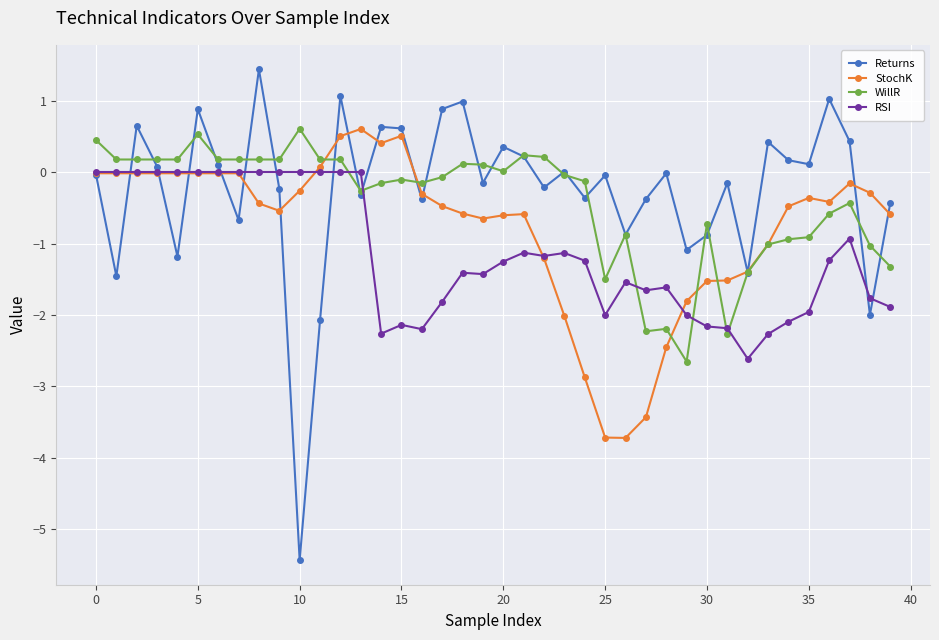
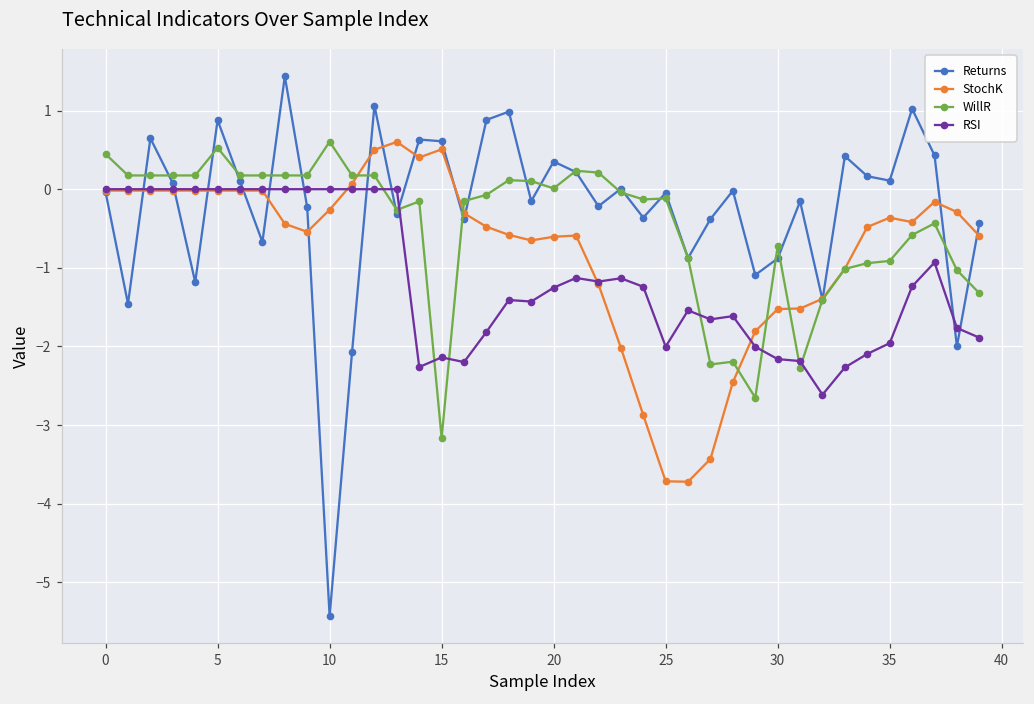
  {
    "Returns": {
      "5": 0.9,
      "10": -5.4,
      "15": 0.6,
      "20": 0.4,
      "25": 0.0,
      "30": -0.9,
      "35": 0.1
    },
    "StochK": {
      "10": -0.3,
      "15": 0.5,
      "20": -0.6,
      "25": -3.7,
      "30": -1.5,
      "35": -0.4
    },
    "WillR": {
      "0": 0.4,
      "5": 0.5,
      "10": 0.6,
-     "15": -0.1,
+     "15": -3.2,
      "20": 0.0,
-     "25": -1.5,
+     "25": -0.1,
      "30": -0.7,
      "35": -0.9
    },
    "RSI": {
      "10": 0.0,
      "15": -2.1,
      "20": -1.3,
      "25": -2.0,
      "30": -2.2,
      "35": -2.0
    }
  }
